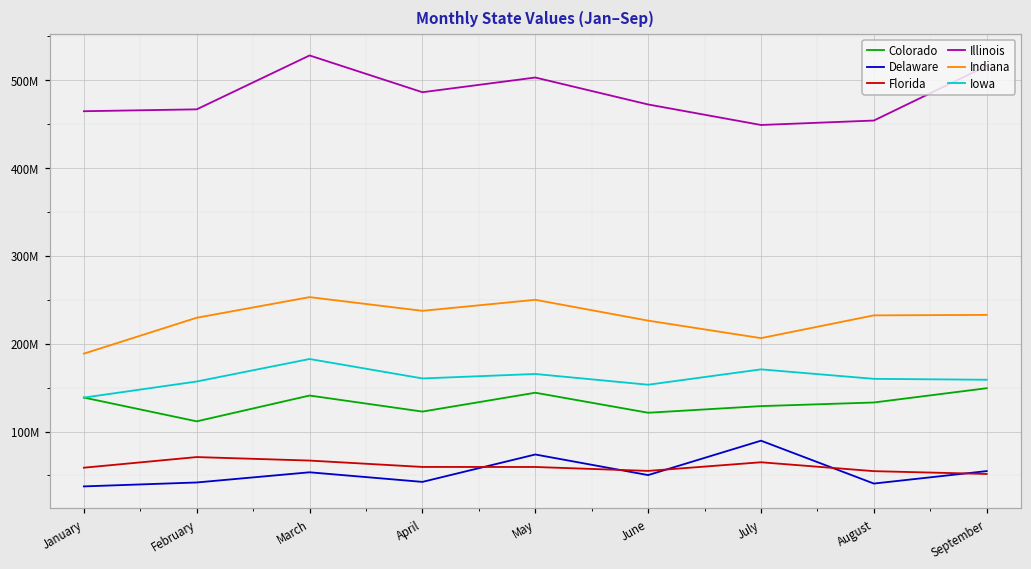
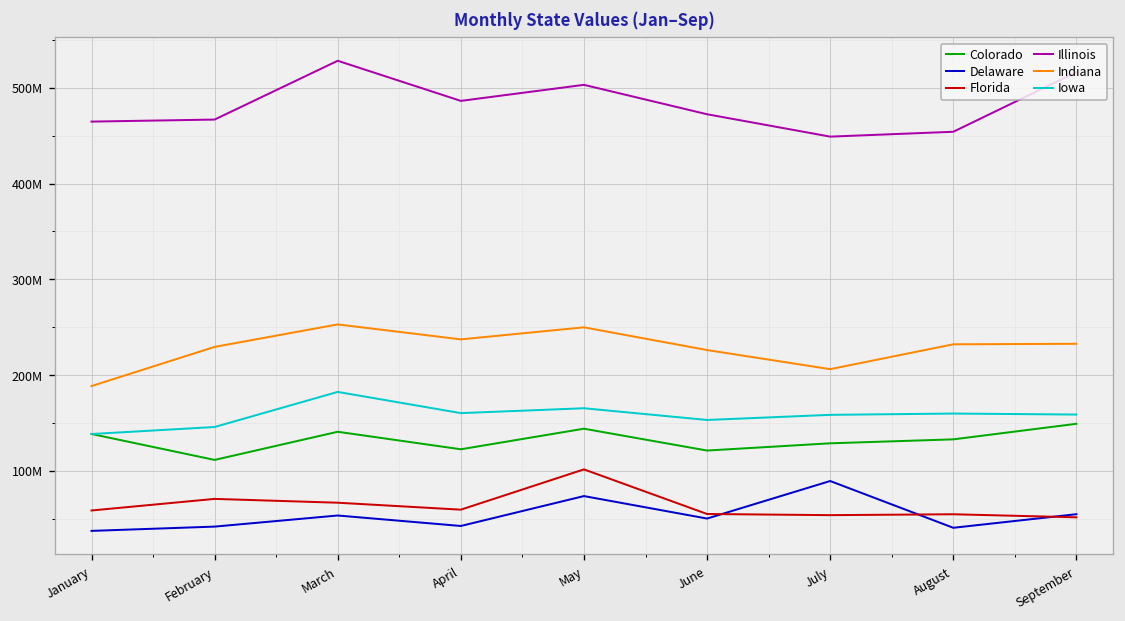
  {
    "Colorado": {
      "February": 110000000,
      "March": 140000000,
      "April": 120000000,
      "May": 140000000,
      "June": 120000000,
      "July": 130000000,
      "August": 130000000,
      "September": 150000000
    },
    "Delaware": {
      "January": 40000000,
      "February": 40000000,
      "March": 50000000,
      "April": 40000000,
      "May": 70000000,
      "June": 50000000,
      "July": 90000000,
      "August": 40000000,
      "September": 50000000
    },
    "Florida": {
      "January": 60000000,
      "February": 70000000,
      "March": 70000000,
      "April": 60000000,
-     "May": 60000000,
+     "May": 100000000,
      "June": 60000000,
-     "July": 70000000,
+     "July": 50000000,
      "August": 50000000,
      "September": 50000000
    },
    "Illinois": {
      "January": 460000000,
      "February": 470000000,
      "March": 530000000,
      "April": 490000000,
      "May": 500000000,
      "June": 470000000,
      "July": 450000000,
      "August": 450000000
    },
    "Indiana": {
      "January": 190000000,
      "February": 230000000,
      "March": 250000000,
      "April": 240000000,
      "May": 250000000,
      "June": 230000000,
      "July": 210000000,
      "August": 230000000,
      "September": 230000000
    },
    "Iowa": {
-     "February": 160000000,
+     "February": 150000000,
      "March": 180000000,
      "April": 160000000,
      "May": 170000000,
      "June": 150000000,
-     "July": 170000000,
+     "July": 160000000,
      "August": 160000000,
      "September": 160000000
    }
  }
